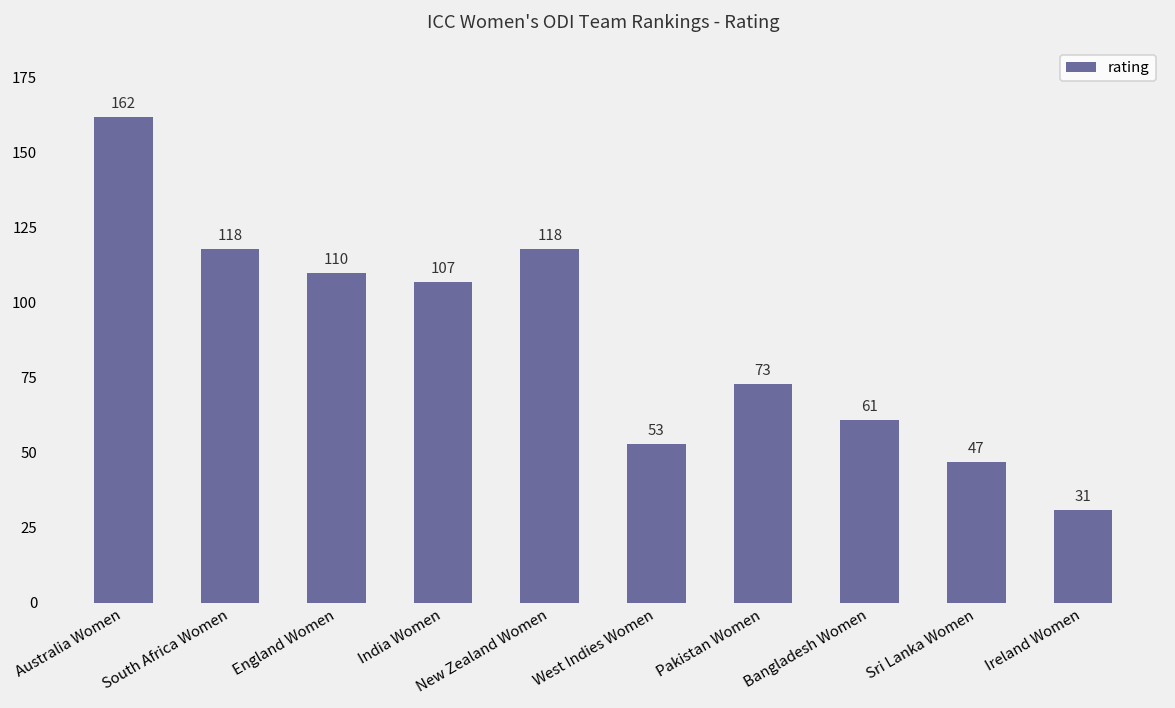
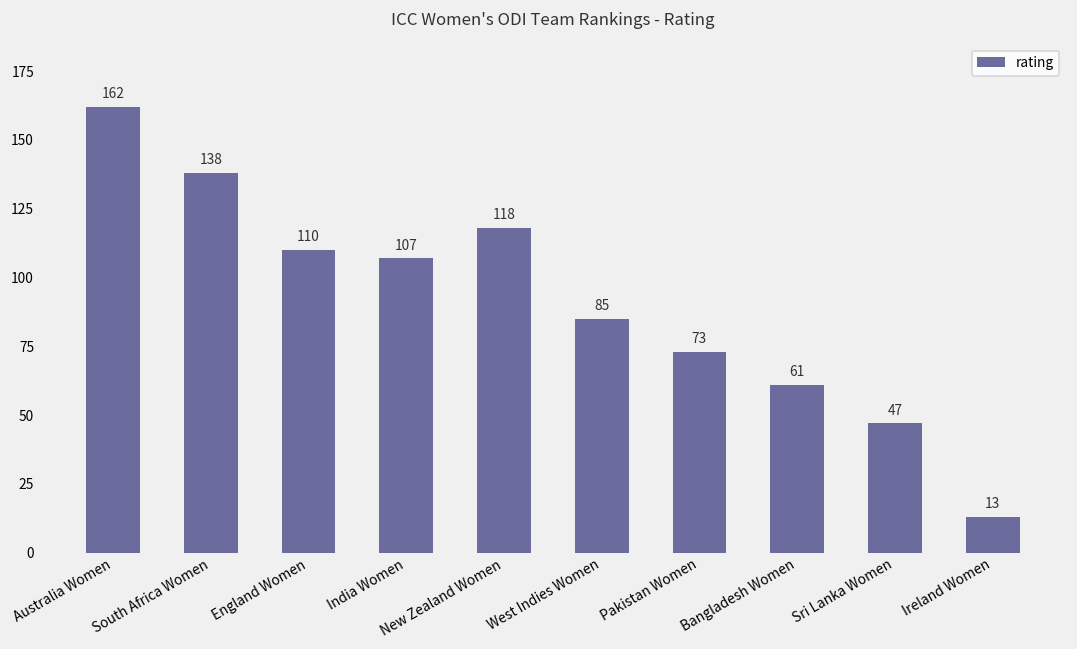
  {
    "Australia Women": 162,
-   "South Africa Women": 118,
+   "South Africa Women": 138,
    "England Women": 110,
    "India Women": 107,
    "New Zealand Women": 118,
-   "West Indies Women": 53,
+   "West Indies Women": 85,
    "Pakistan Women": 73,
    "Bangladesh Women": 61,
    "Sri Lanka Women": 47,
-   "Ireland Women": 31
+   "Ireland Women": 13
  }
